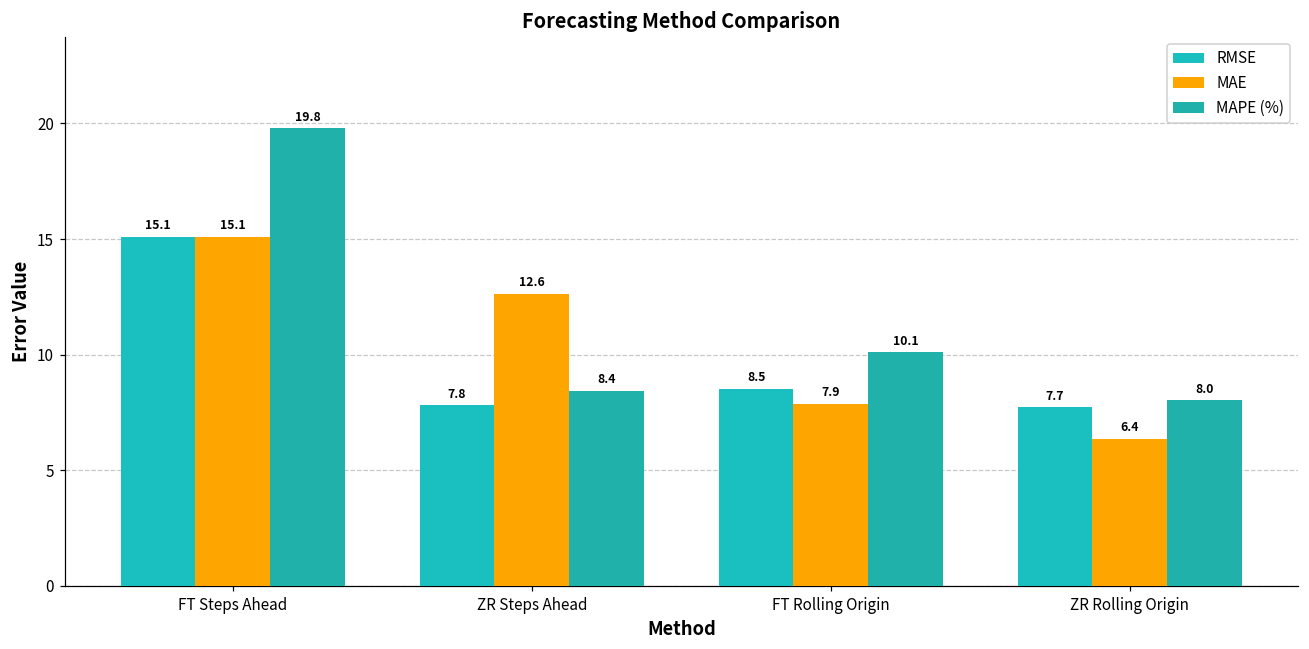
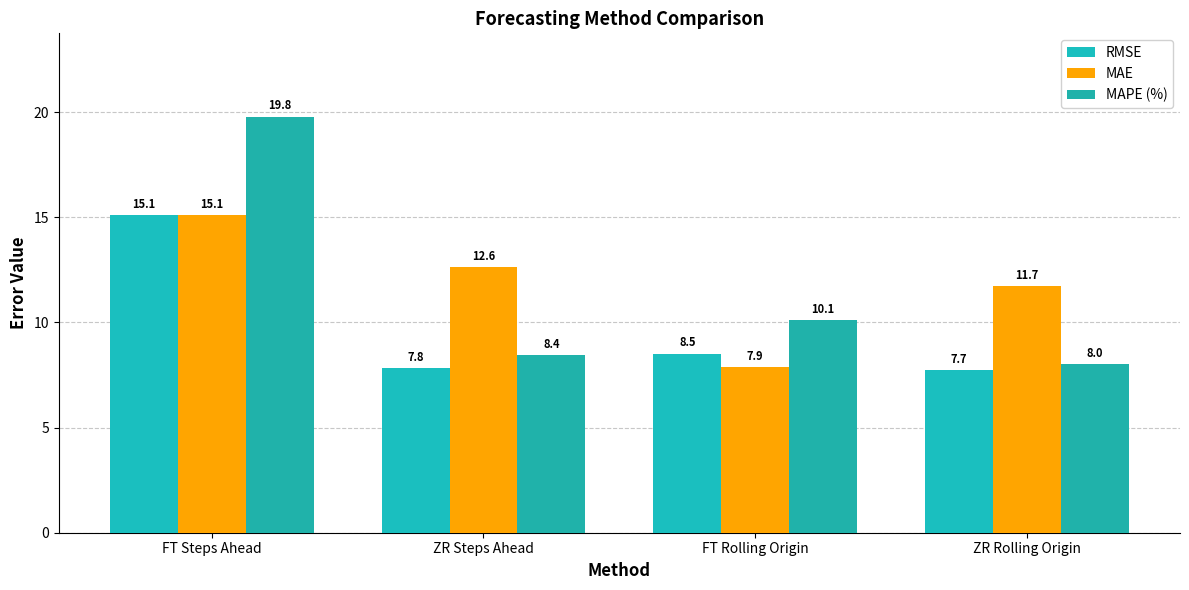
  {
    "MAE": {
      "FT Steps Ahead": 15.1,
      "ZR Steps Ahead": 12.6,
      "FT Rolling Origin": 7.9,
-     "ZR Rolling Origin": 6.4
+     "ZR Rolling Origin": 11.7
    }
  }
